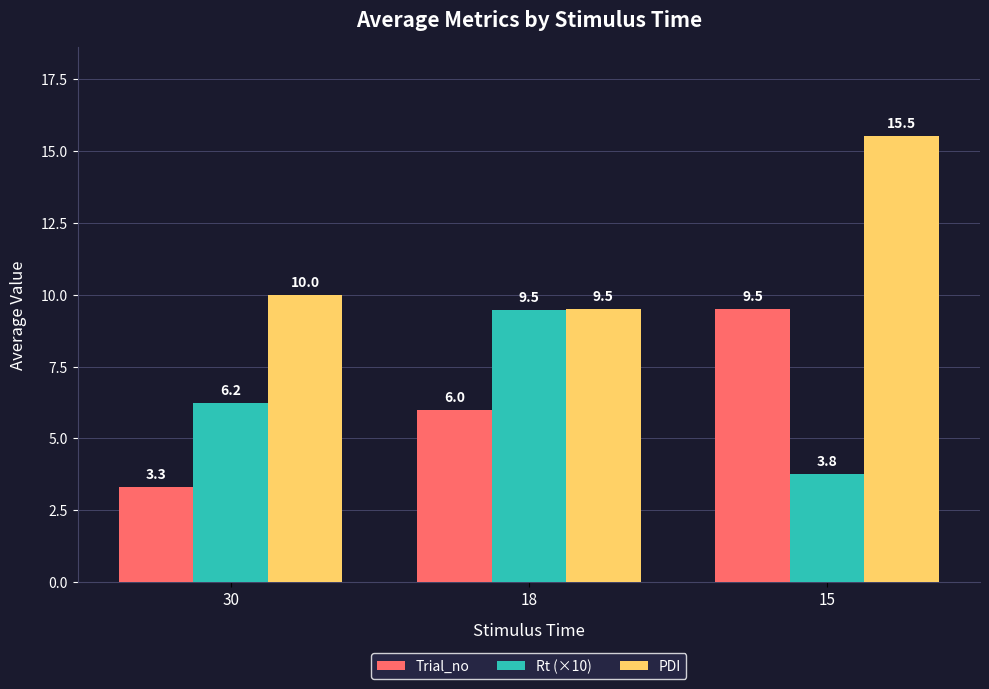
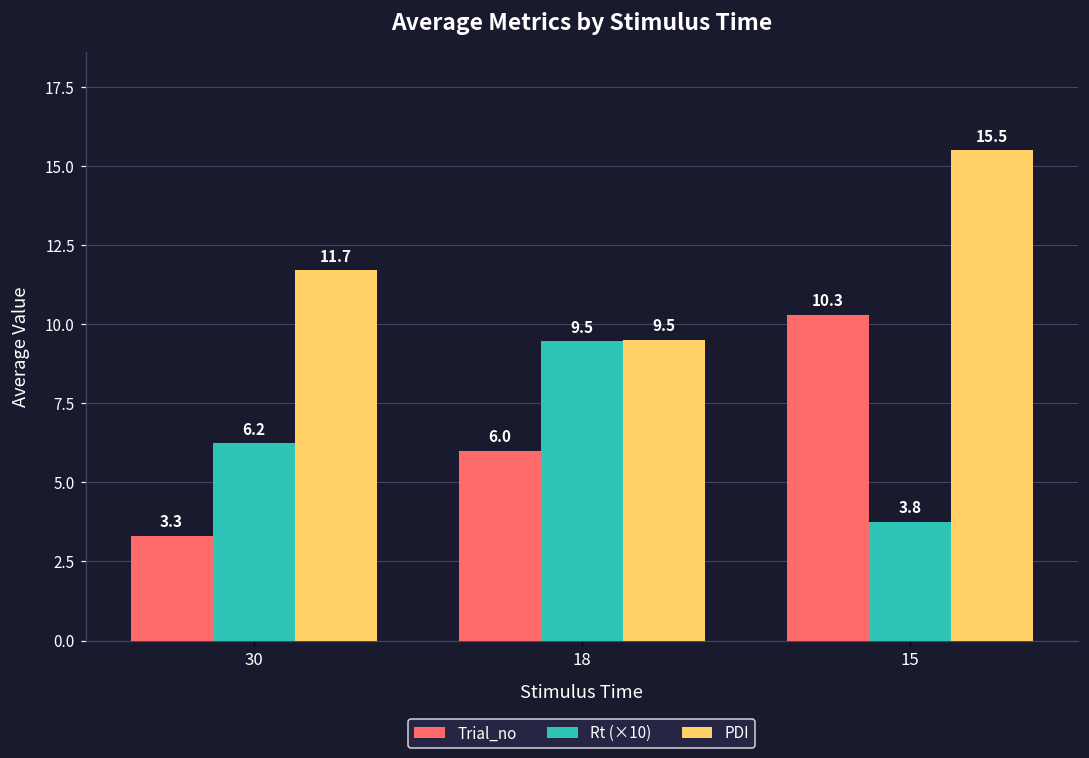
  {
    "Trial_no": {
      "30": 3.3,
      "18": 6.0,
-     "15": 9.5
+     "15": 10.3
    },
    "Rt (×10)": {
      "30": 6.2,
      "18": 9.5,
      "15": 3.8
    },
    "PDI": {
-     "30": 10.0,
+     "30": 11.7,
      "18": 9.5,
      "15": 15.5
    }
  }
